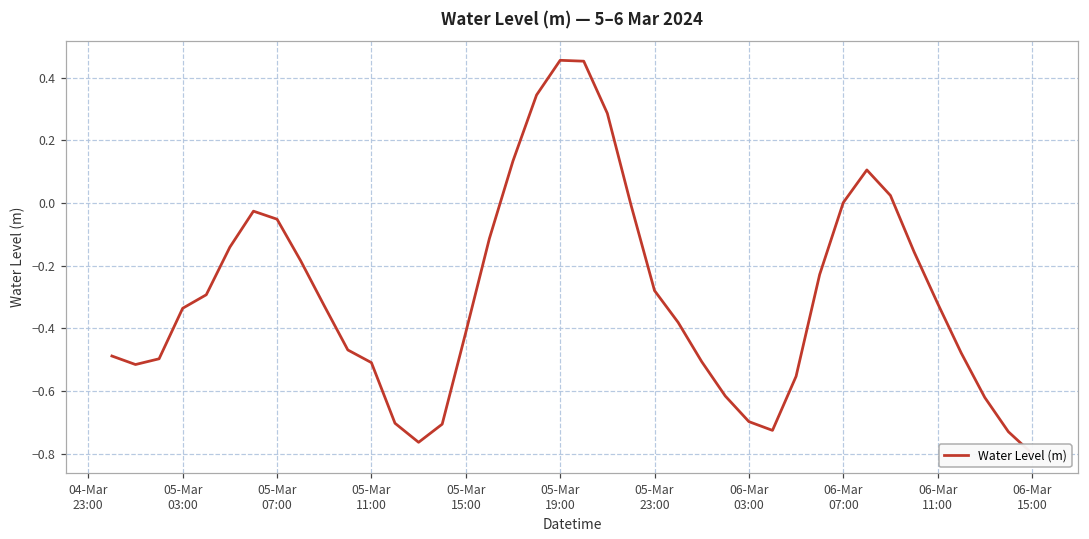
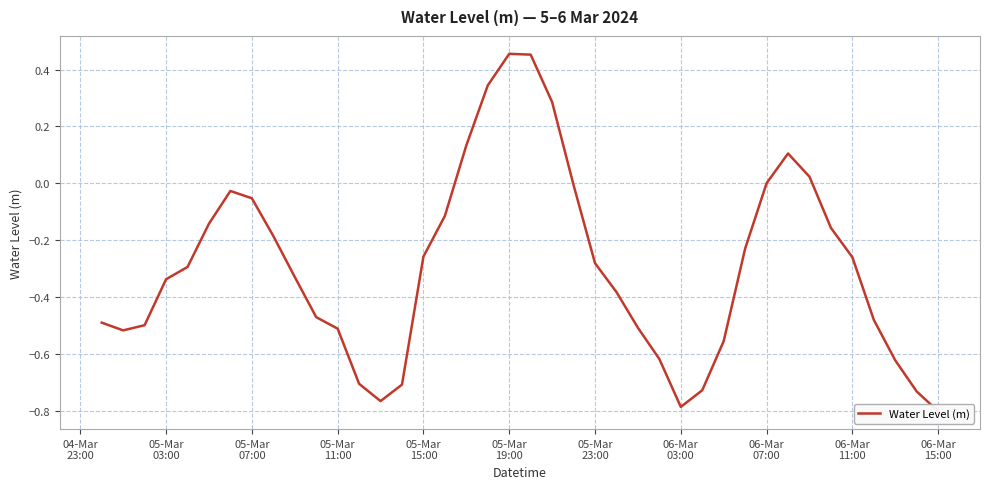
  {
    "05-Mar 03:00": -0.34,
    "05-Mar 07:00": -0.05,
    "05-Mar 11:00": -0.51,
-   "05-Mar 15:00": -0.41,
+   "05-Mar 15:00": -0.26,
    "05-Mar 19:00": 0.46,
    "05-Mar 23:00": -0.28,
-   "06-Mar 03:00": -0.70,
+   "06-Mar 03:00": -0.78,
    "06-Mar 07:00": 0.00,
-   "06-Mar 11:00": -0.32
+   "06-Mar 11:00": -0.26
  }
